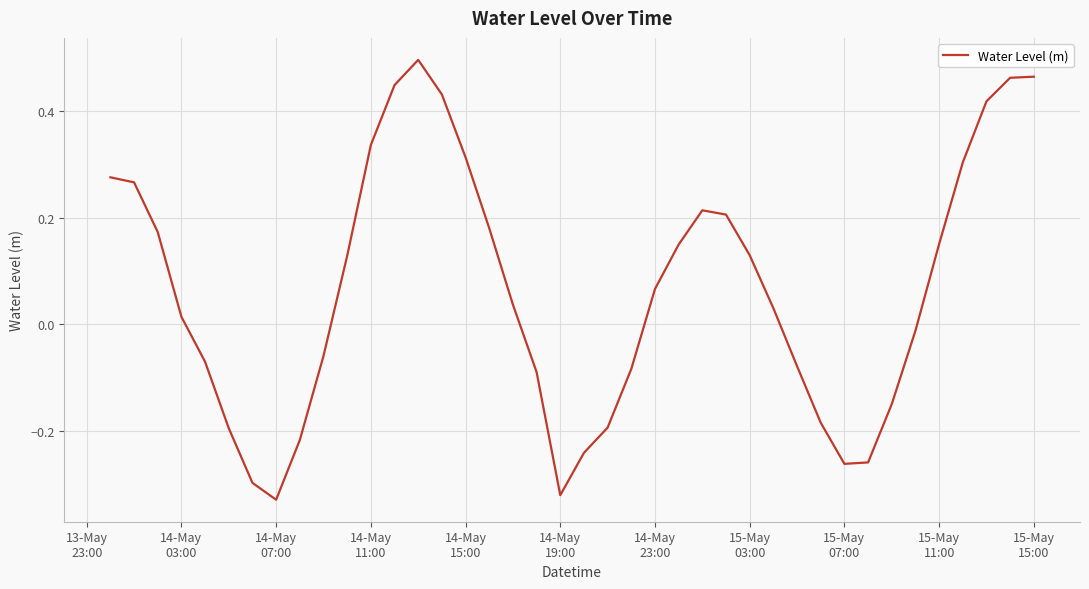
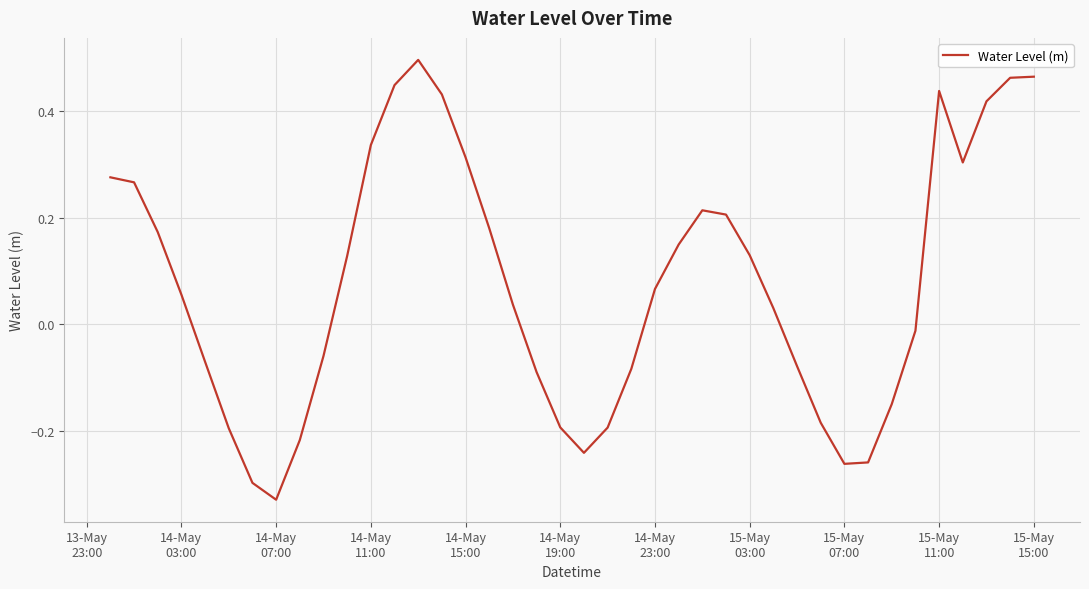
  {
-   "14-May 03:00": 0.01,
+   "14-May 03:00": 0.06,
    "14-May 07:00": -0.33,
    "14-May 11:00": 0.34,
    "14-May 15:00": 0.31,
-   "14-May 19:00": -0.32,
+   "14-May 19:00": -0.19,
    "14-May 23:00": 0.07,
    "15-May 03:00": 0.13,
    "15-May 07:00": -0.26,
-   "15-May 11:00": 0.15,
+   "15-May 11:00": 0.44,
    "15-May 15:00": 0.46
  }
